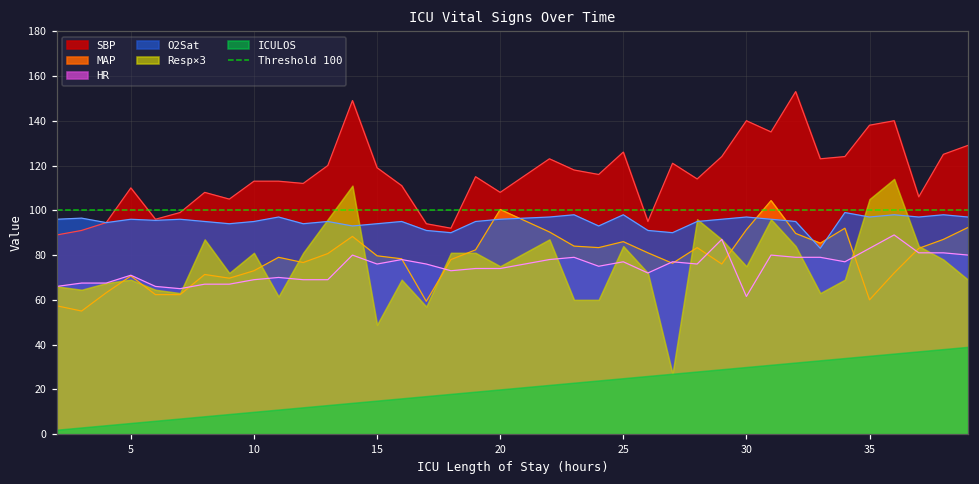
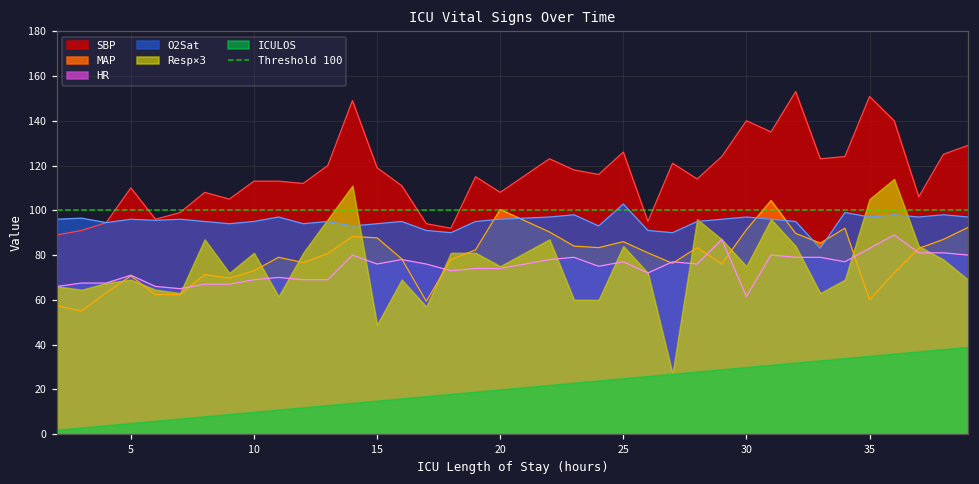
  {
    "SBP": {
      "5": 110,
      "10": 113,
      "15": 119,
      "20": 108,
      "25": 126,
      "30": 140,
-     "35": 138
+     "35": 151
    },
    "MAP": {
      "10": 73,
-     "15": 80,
+     "15": 88,
      "20": 100,
      "25": 86,
      "30": 91,
      "35": 60
    },
    "HR": {
      "10": 69,
      "15": 76,
      "25": 77,
      "30": 62,
      "35": 83
    },
    "O2Sat": {
      "5": 96,
      "10": 95,
      "15": 94,
      "20": 96,
-     "25": 98,
+     "25": 103,
      "30": 97,
      "35": 97
    },
    "Resp×3": {
      "5": 69,
      "10": 81,
      "15": 49,
      "25": 84,
      "30": 75,
      "35": 105
    },
    "ICULOS": {
      "5": 5,
      "10": 10,
      "15": 15,
      "20": 20,
      "25": 25,
      "30": 30,
      "35": 35
    }
  }
